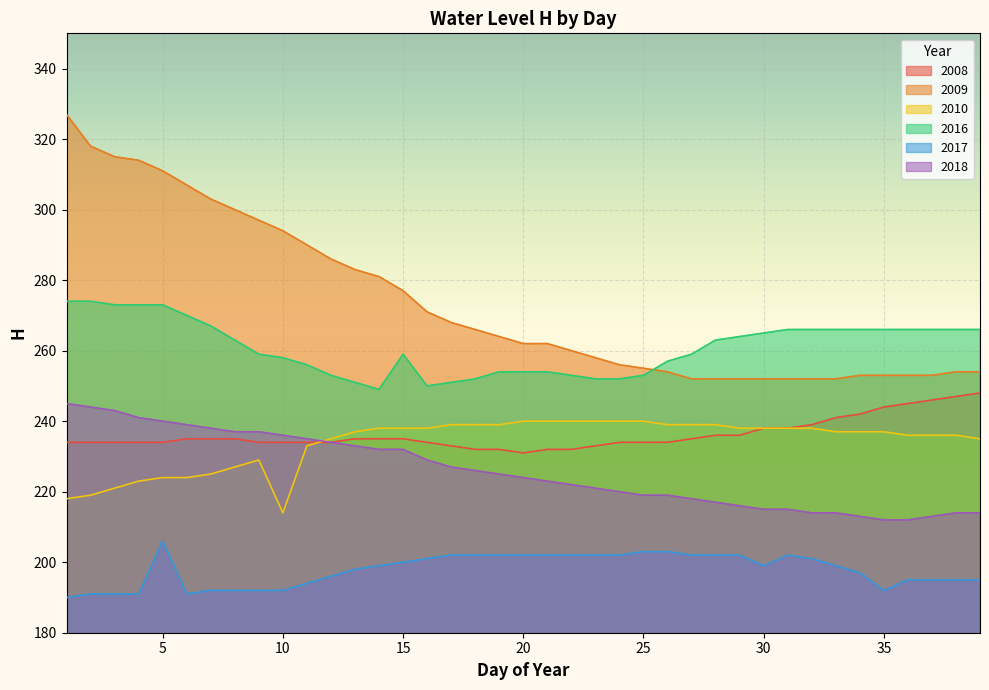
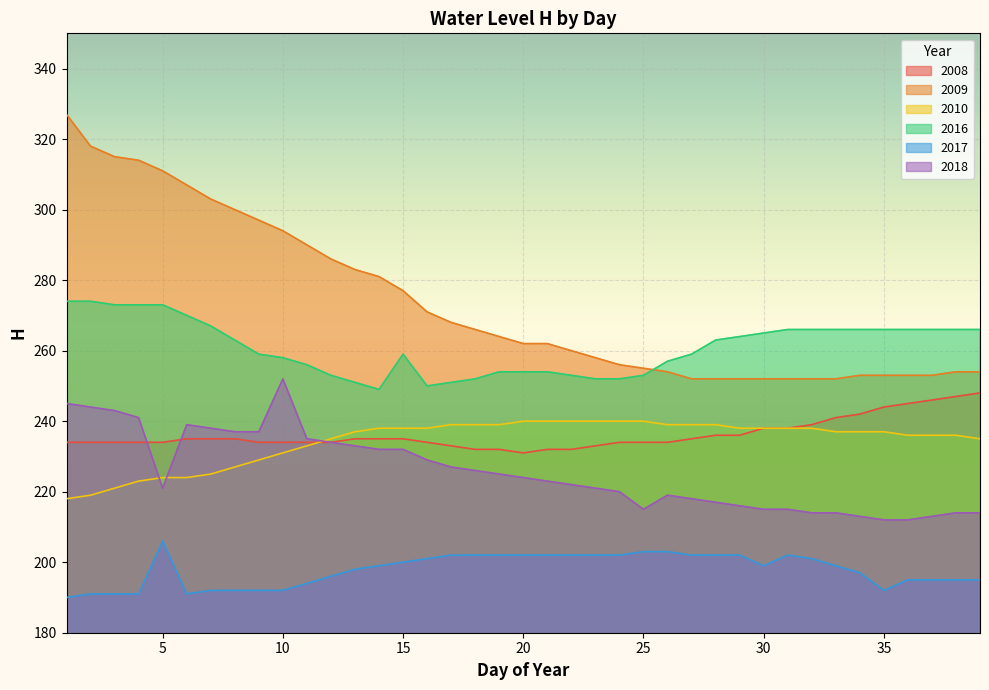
  {
    "2010": {
      "5": 224,
-     "10": 214,
+     "10": 231,
      "15": 238,
      "20": 240,
      "25": 240,
      "35": 237
    },
    "2016": {
      "5": 273,
      "10": 258,
      "15": 259,
      "20": 254,
      "25": 253,
      "30": 265,
      "35": 266
    },
    "2017": {
      "5": 206,
      "10": 192,
      "15": 200,
      "20": 202,
      "25": 203,
      "30": 199,
      "35": 192
    },
    "2018": {
-     "5": 240,
-     "10": 236,
+     "5": 221,
+     "10": 252,
      "15": 232,
      "20": 224,
-     "25": 219,
+     "25": 215,
      "30": 215,
      "35": 212
    }
  }
